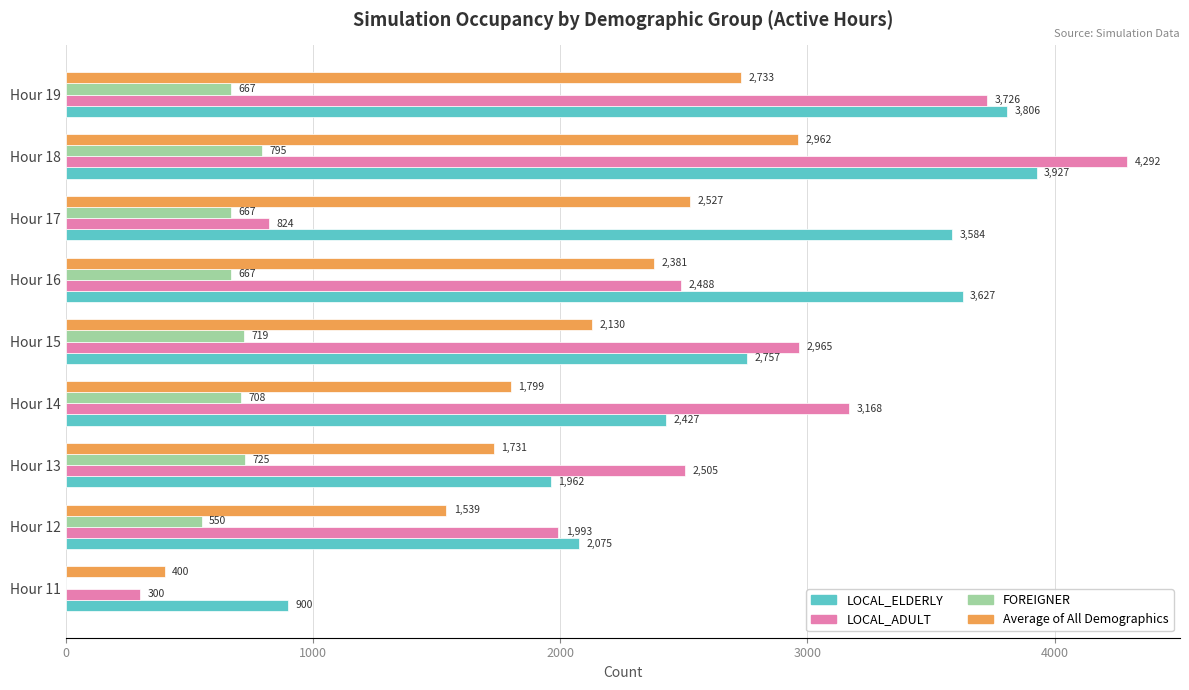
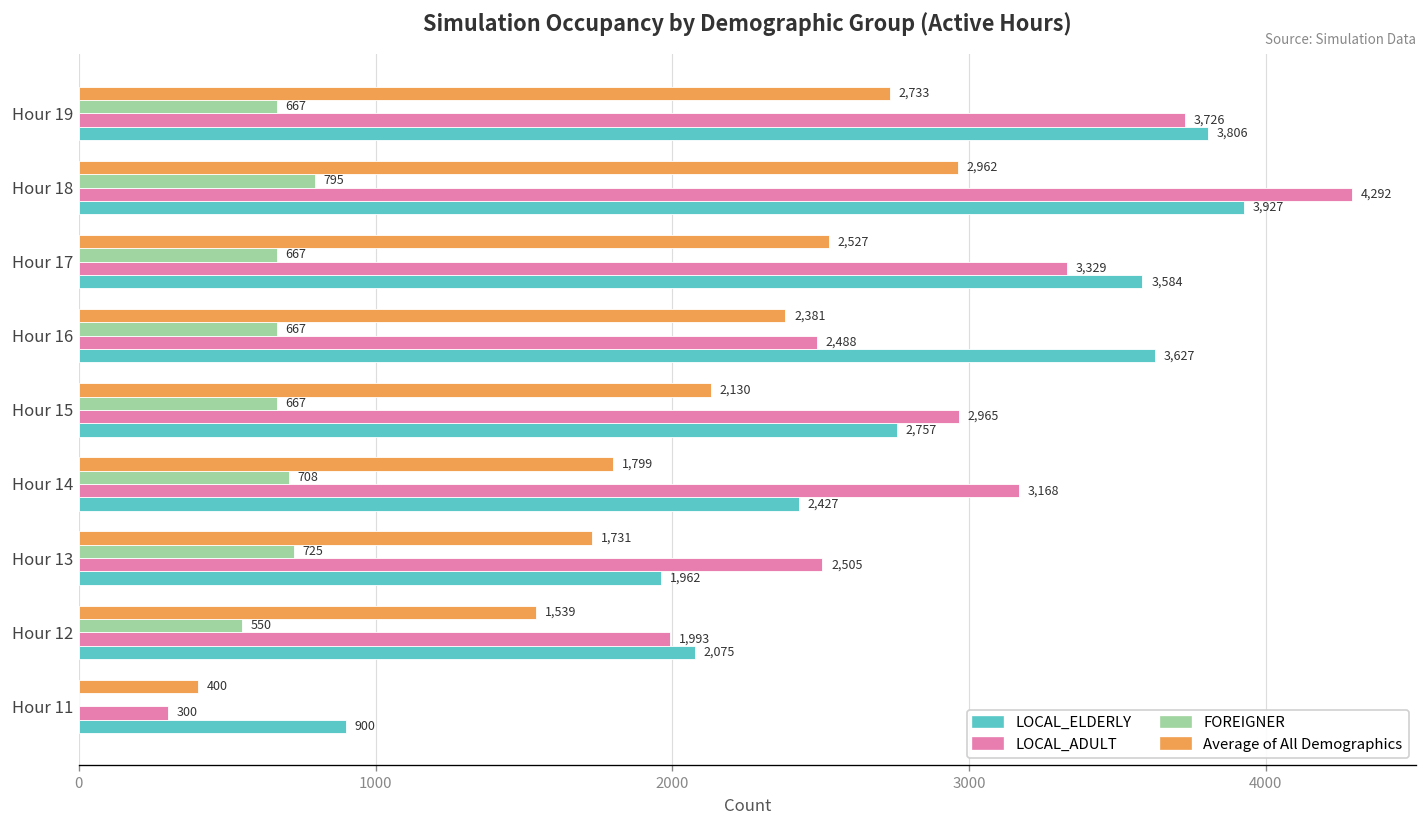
  {
    "LOCAL_ELDERLY": {
      "Hour 19": "3,806",
      "Hour 18": "3,927",
      "Hour 17": "3,584",
      "Hour 16": "3,627",
      "Hour 15": "2,757",
      "Hour 14": "2,427",
      "Hour 13": "1,962",
      "Hour 12": "2,075",
      "Hour 11": "900"
    },
    "LOCAL_ADULT": {
      "Hour 19": "3,726",
      "Hour 18": "4,292",
-     "Hour 17": "824",
+     "Hour 17": "3,329",
      "Hour 16": "2,488",
      "Hour 15": "2,965",
      "Hour 14": "3,168",
      "Hour 13": "2,505",
      "Hour 12": "1,993",
      "Hour 11": "300"
    },
    "FOREIGNER": {
      "Hour 19": "667",
      "Hour 18": "795",
      "Hour 17": "667",
      "Hour 16": "667",
-     "Hour 15": "719",
+     "Hour 15": "667",
      "Hour 14": "708",
      "Hour 13": "725",
      "Hour 12": "550"
    },
    "Average of All Demographics": {
      "Hour 19": "2,733",
      "Hour 18": "2,962",
      "Hour 17": "2,527",
      "Hour 16": "2,381",
      "Hour 15": "2,130",
      "Hour 14": "1,799",
      "Hour 13": "1,731",
      "Hour 12": "1,539",
      "Hour 11": "400"
    }
  }
